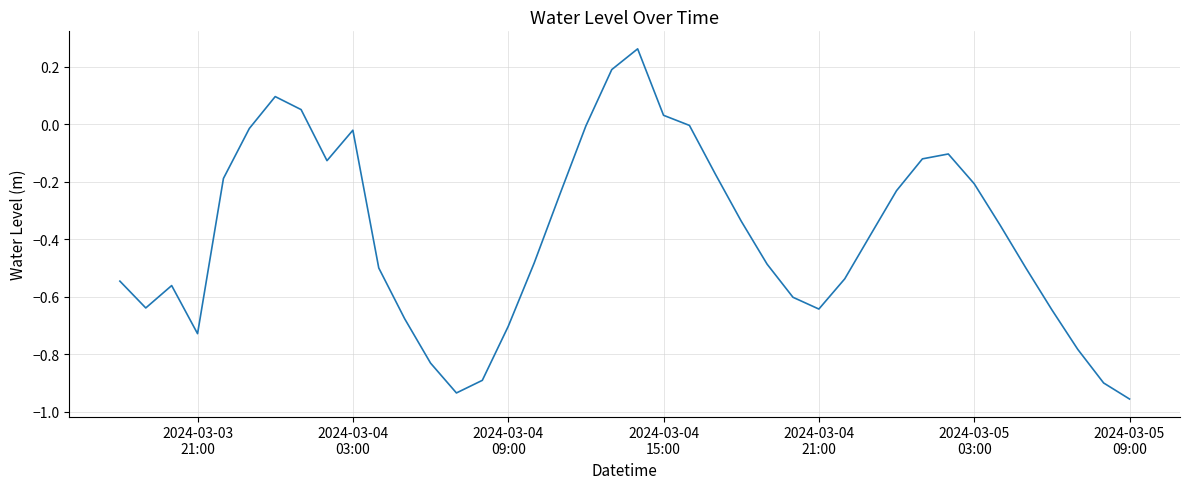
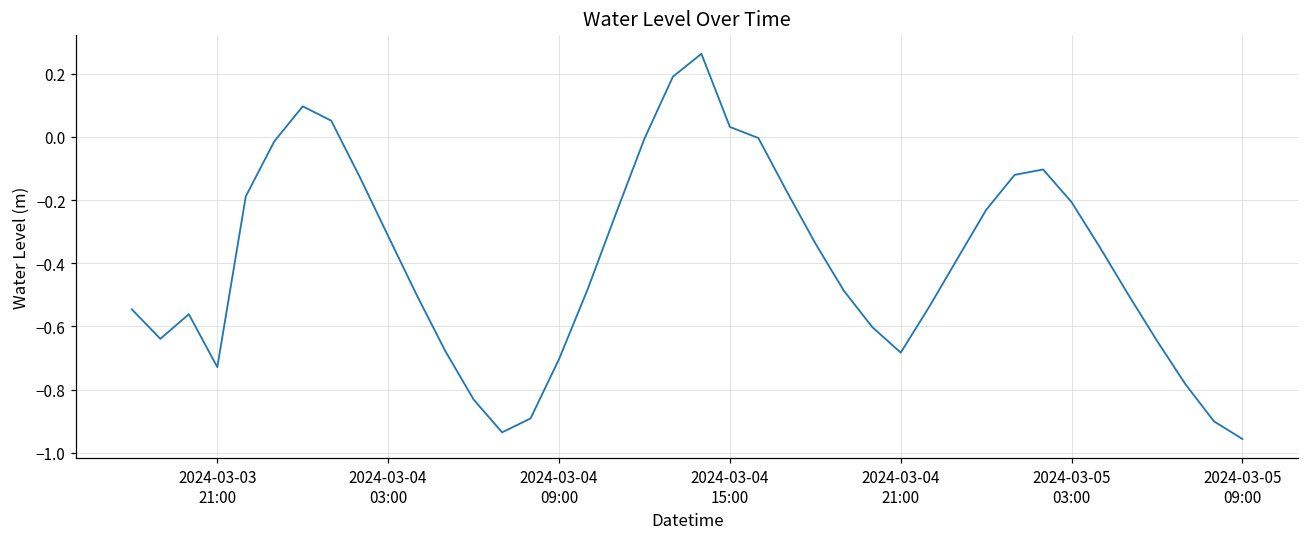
  {
    "2024-03-03 21:00": -0.73,
-   "2024-03-04 03:00": -0.02,
+   "2024-03-04 03:00": -0.31,
    "2024-03-04 09:00": -0.70,
    "2024-03-04 15:00": 0.03,
-   "2024-03-04 21:00": -0.64,
+   "2024-03-04 21:00": -0.68,
    "2024-03-05 03:00": -0.21,
    "2024-03-05 09:00": -0.96
  }
